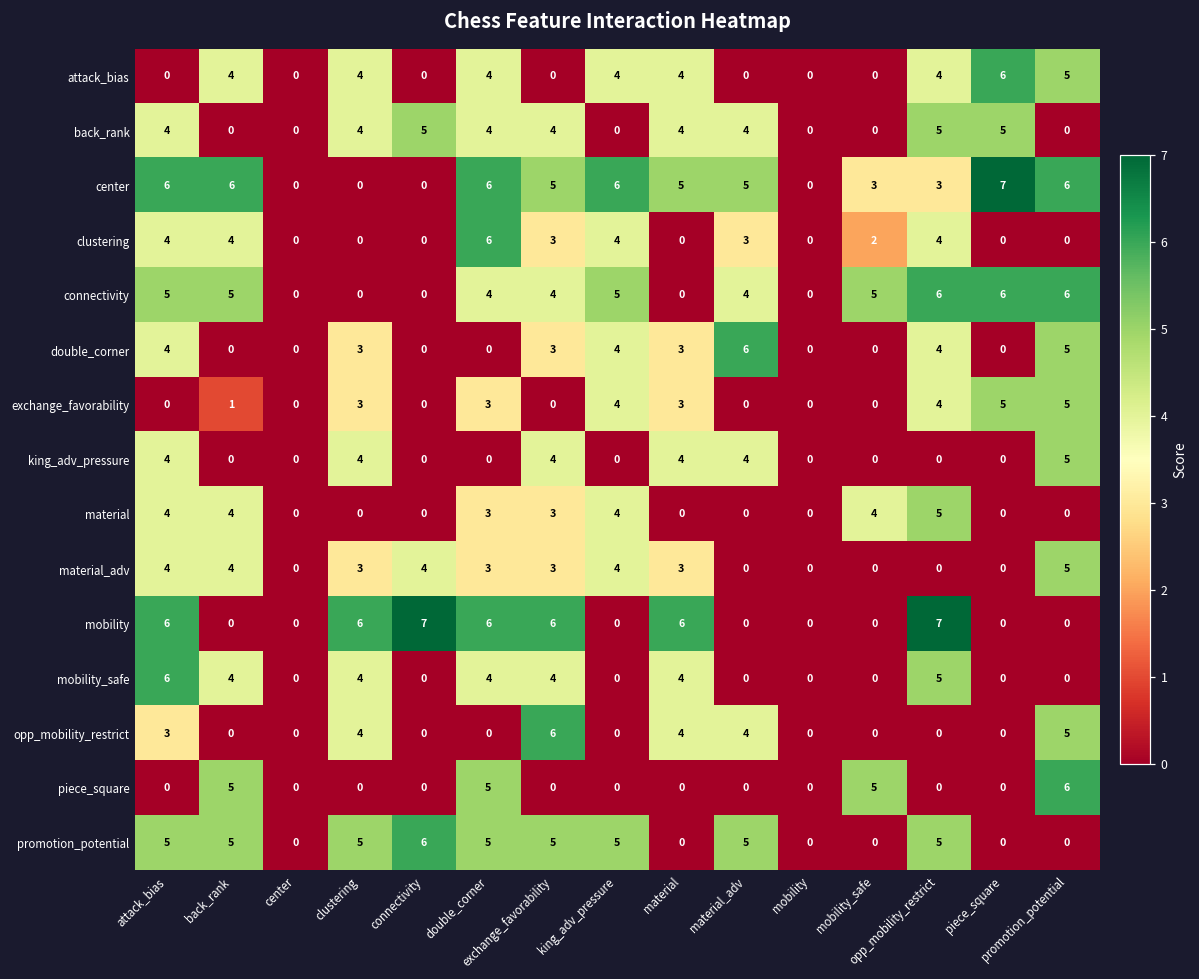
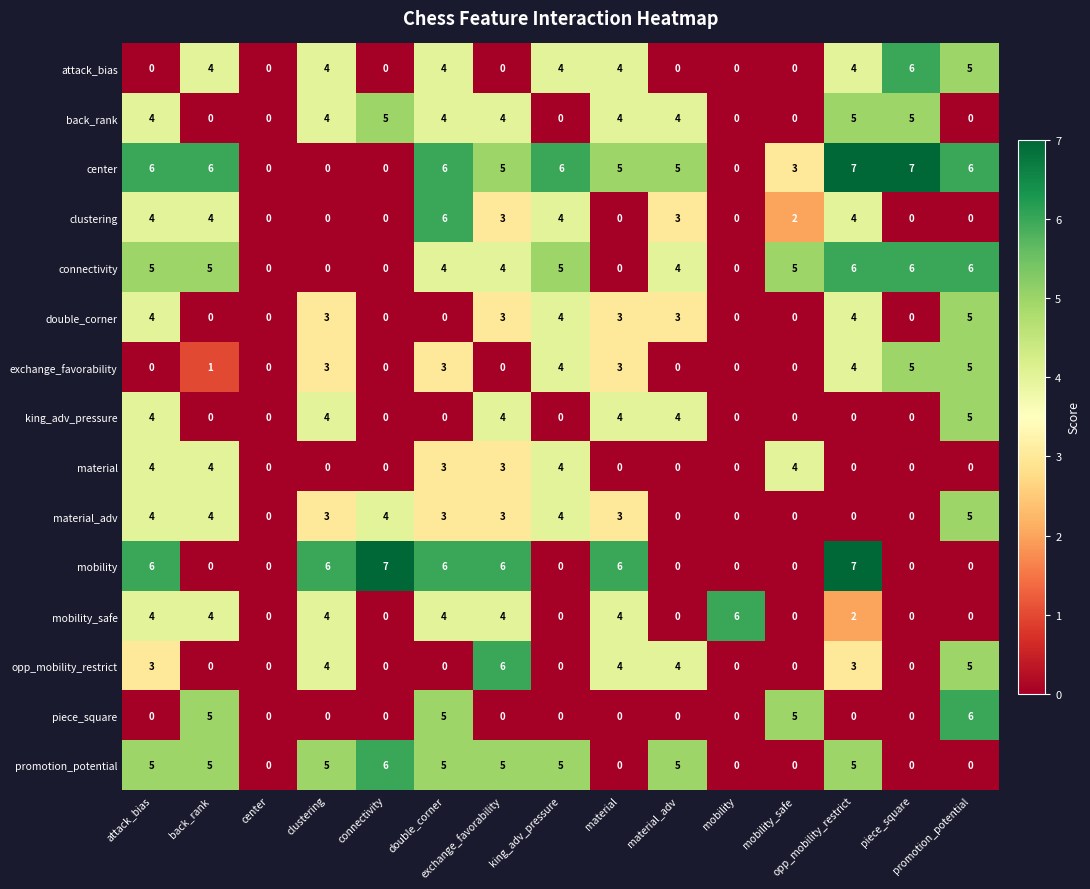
  {
    "center": {
      "attack_bias": 6,
      "back_rank": 6,
      "center": 0,
      "clustering": 0,
      "connectivity": 0,
      "double_corner": 6,
      "exchange_favorability": 5,
      "king_adv_pressure": 6,
      "material": 5,
      "material_adv": 5,
      "mobility": 0,
      "mobility_safe": 3,
-     "opp_mobility_restrict": 3,
+     "opp_mobility_restrict": 7,
      "piece_square": 7,
      "promotion_potential": 6
    },
    "double_corner": {
      "attack_bias": 4,
      "back_rank": 0,
      "center": 0,
      "clustering": 3,
      "connectivity": 0,
      "double_corner": 0,
      "exchange_favorability": 3,
      "king_adv_pressure": 4,
      "material": 3,
-     "material_adv": 6,
+     "material_adv": 3,
      "mobility": 0,
      "mobility_safe": 0,
      "opp_mobility_restrict": 4,
      "piece_square": 0,
      "promotion_potential": 5
    },
    "material": {
      "attack_bias": 4,
      "back_rank": 4,
      "center": 0,
      "clustering": 0,
      "connectivity": 0,
      "double_corner": 3,
      "exchange_favorability": 3,
      "king_adv_pressure": 4,
      "material": 0,
      "material_adv": 0,
      "mobility": 0,
      "mobility_safe": 4,
-     "opp_mobility_restrict": 5,
+     "opp_mobility_restrict": 0,
      "piece_square": 0,
      "promotion_potential": 0
    },
    "mobility_safe": {
-     "attack_bias": 6,
+     "attack_bias": 4,
      "back_rank": 4,
      "center": 0,
      "clustering": 4,
      "connectivity": 0,
      "double_corner": 4,
      "exchange_favorability": 4,
      "king_adv_pressure": 0,
      "material": 4,
      "material_adv": 0,
-     "mobility": 0,
+     "mobility": 6,
      "mobility_safe": 0,
-     "opp_mobility_restrict": 5,
+     "opp_mobility_restrict": 2,
      "piece_square": 0,
      "promotion_potential": 0
    },
    "opp_mobility_restrict": {
      "attack_bias": 3,
      "back_rank": 0,
      "center": 0,
      "clustering": 4,
      "connectivity": 0,
      "double_corner": 0,
      "exchange_favorability": 6,
      "king_adv_pressure": 0,
      "material": 4,
      "material_adv": 4,
      "mobility": 0,
      "mobility_safe": 0,
-     "opp_mobility_restrict": 0,
+     "opp_mobility_restrict": 3,
      "piece_square": 0,
      "promotion_potential": 5
    }
  }
